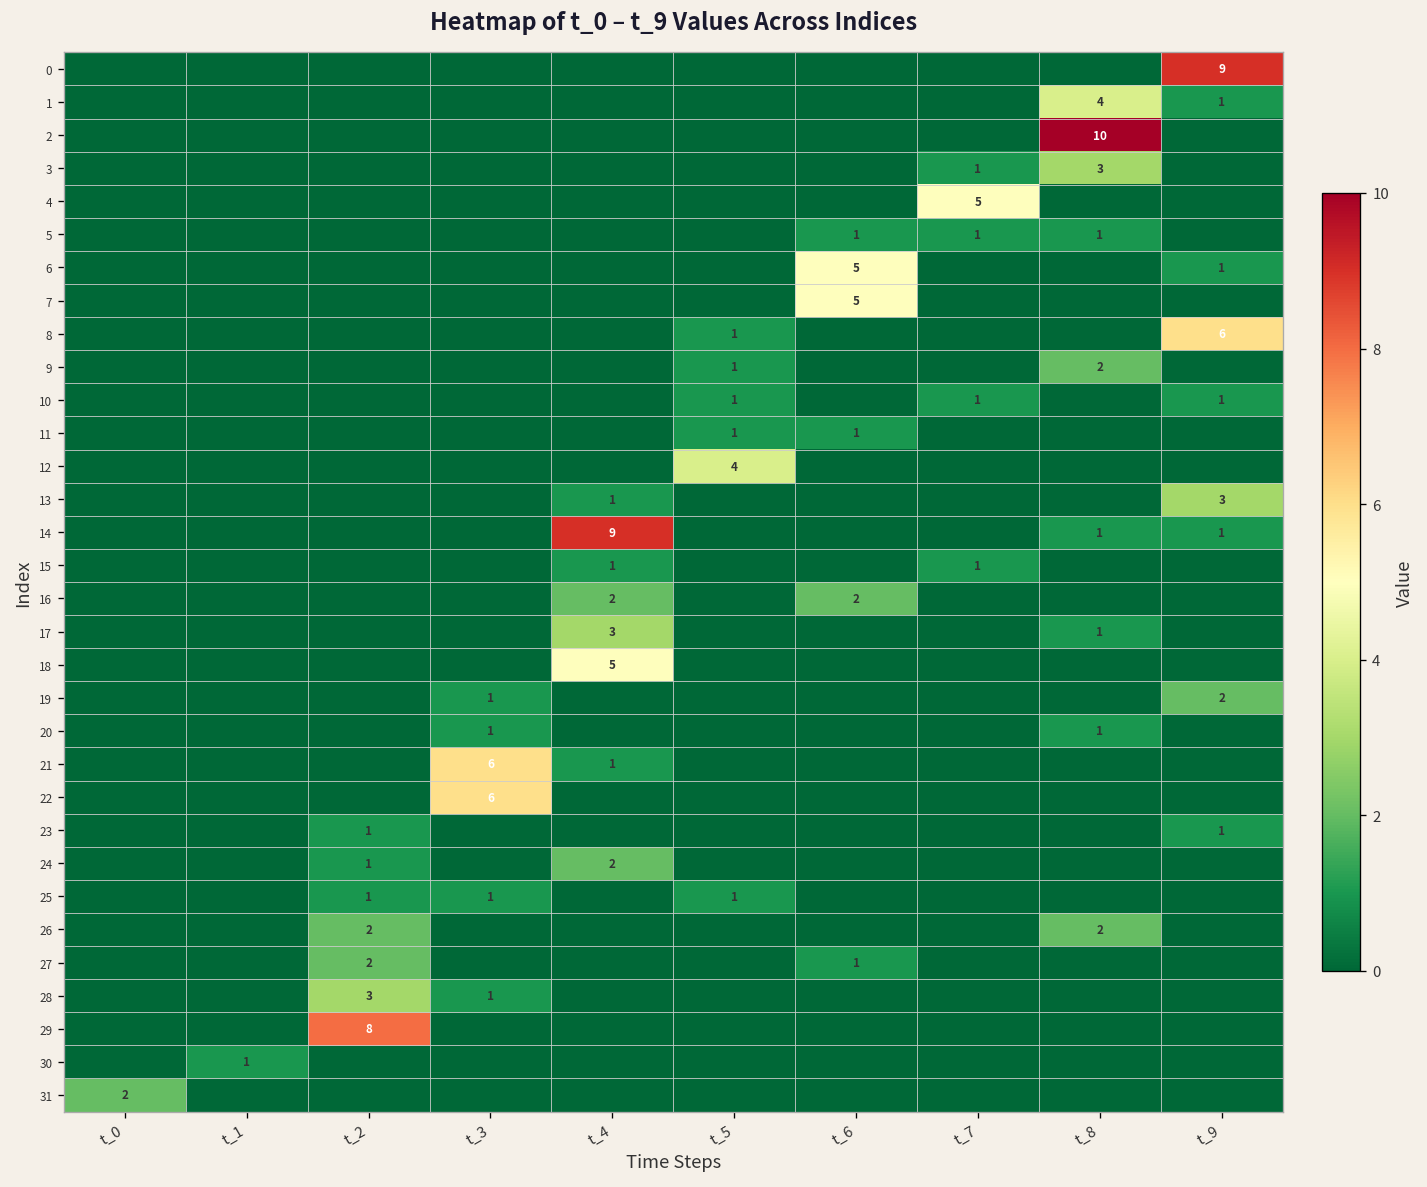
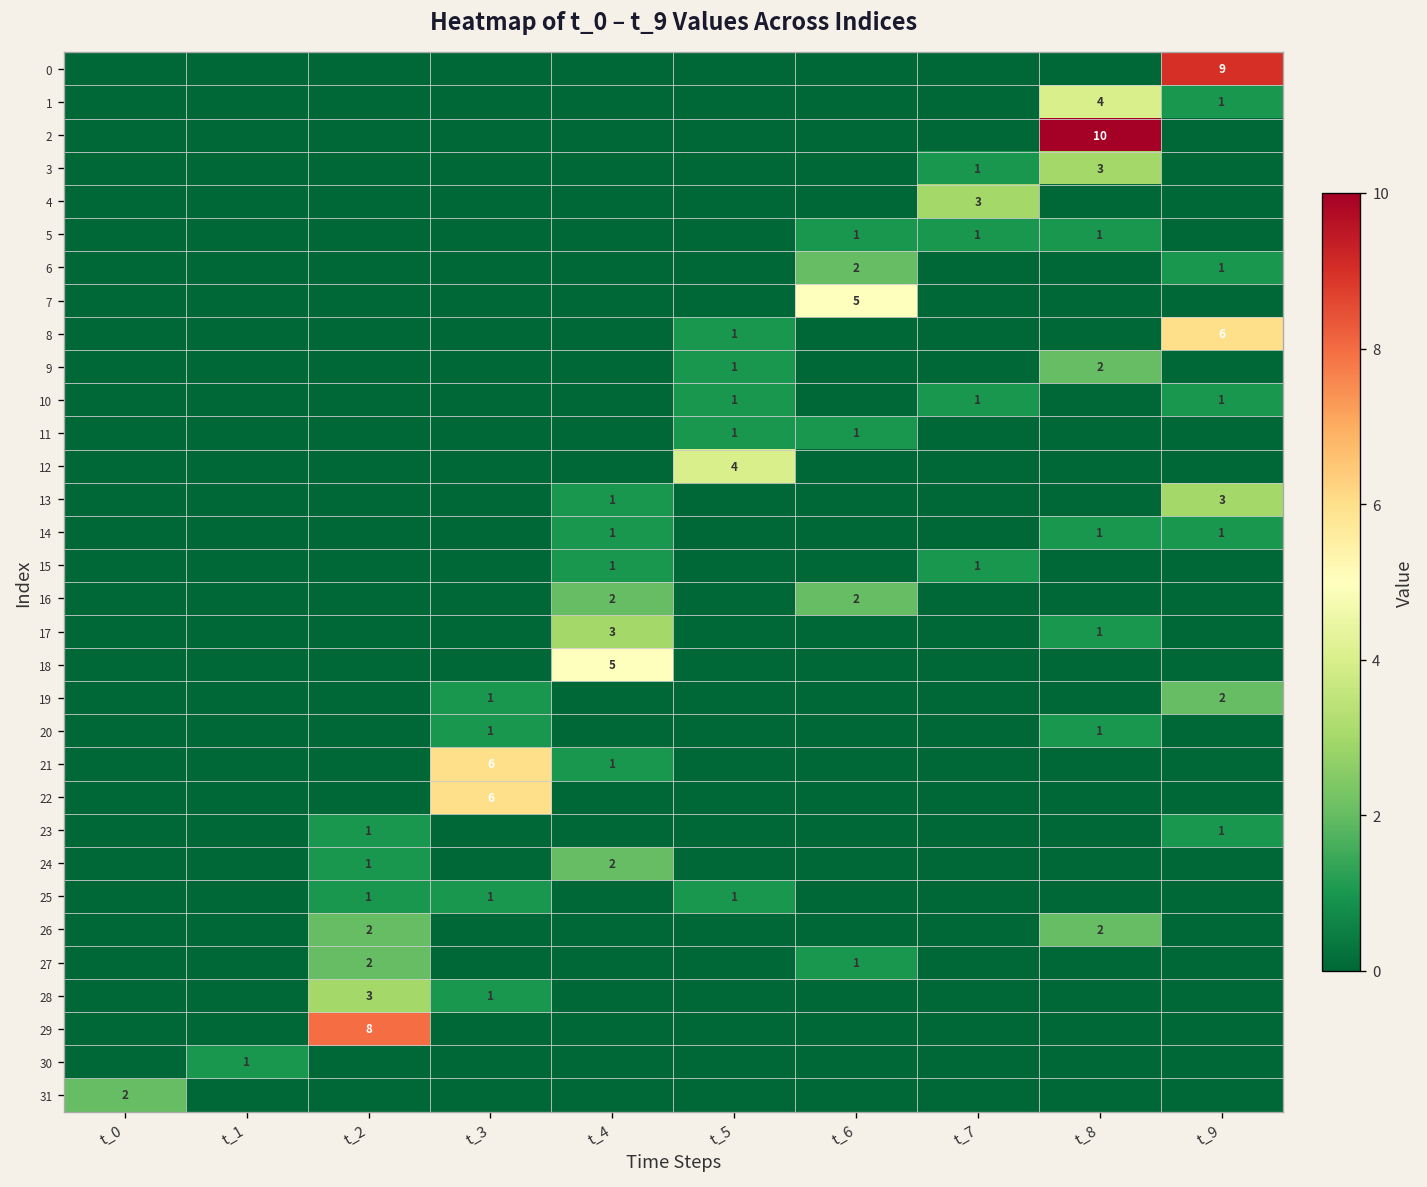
  {
    "0": {
      "t_9": 9
    },
    "1": {
      "t_8": 4,
      "t_9": 1
    },
    "2": {
      "t_8": 10
    },
    "3": {
      "t_7": 1,
      "t_8": 3
    },
    "4": {
-     "t_7": 5
+     "t_7": 3
    },
    "5": {
      "t_6": 1,
      "t_7": 1,
      "t_8": 1
    },
    "6": {
-     "t_6": 5,
+     "t_6": 2,
      "t_9": 1
    },
    "7": {
      "t_6": 5
    },
    "8": {
      "t_5": 1,
      "t_9": 6
    },
    "9": {
      "t_5": 1,
      "t_8": 2
    },
    "10": {
      "t_5": 1,
      "t_7": 1,
      "t_9": 1
    },
    "11": {
      "t_5": 1,
      "t_6": 1
    },
    "12": {
      "t_5": 4
    },
    "13": {
      "t_4": 1,
      "t_9": 3
    },
    "14": {
-     "t_4": 9,
+     "t_4": 1,
      "t_8": 1,
      "t_9": 1
    },
    "15": {
      "t_4": 1,
      "t_7": 1
    },
    "16": {
      "t_4": 2,
      "t_6": 2
    },
    "17": {
      "t_4": 3,
      "t_8": 1
    },
    "18": {
      "t_4": 5
    },
    "19": {
      "t_3": 1,
      "t_9": 2
    },
    "20": {
      "t_3": 1,
      "t_8": 1
    },
    "21": {
      "t_3": 6,
      "t_4": 1
    },
    "22": {
      "t_3": 6
    },
    "23": {
      "t_2": 1,
      "t_9": 1
    },
    "24": {
      "t_2": 1,
      "t_4": 2
    },
    "25": {
      "t_2": 1,
      "t_3": 1,
      "t_5": 1
    },
    "26": {
      "t_2": 2,
      "t_8": 2
    },
    "27": {
      "t_2": 2,
      "t_6": 1
    },
    "28": {
      "t_2": 3,
      "t_3": 1
    },
    "29": {
      "t_2": 8
    },
    "30": {
      "t_1": 1
    },
    "31": {
      "t_0": 2
    }
  }
